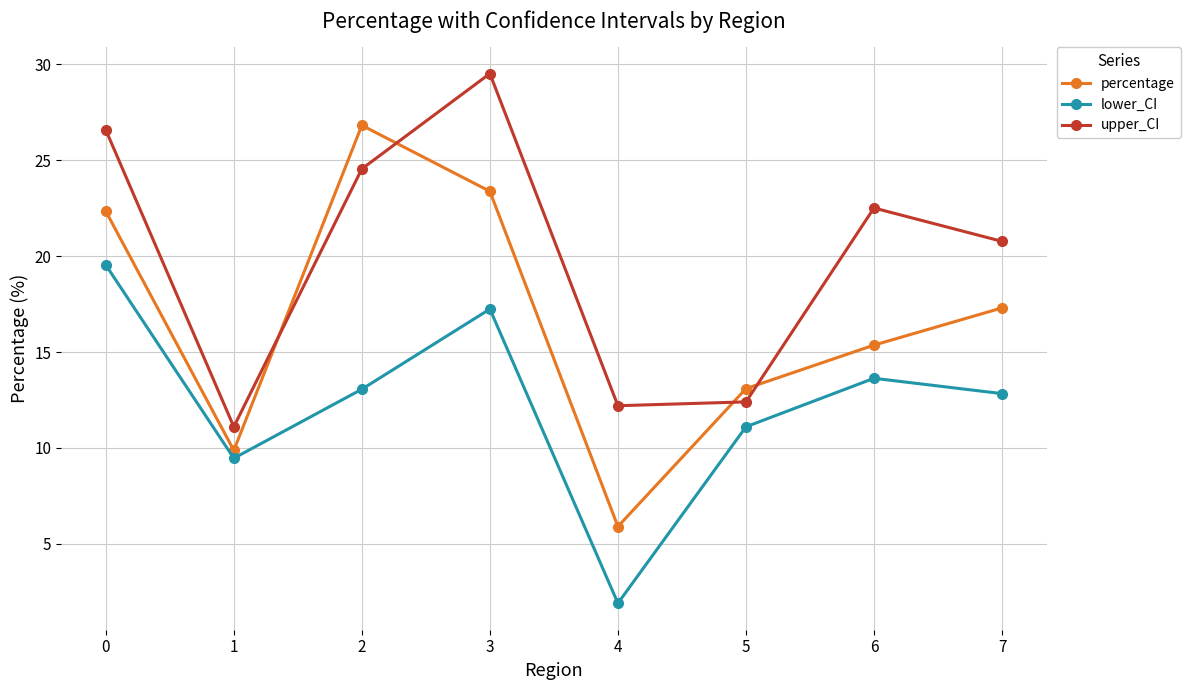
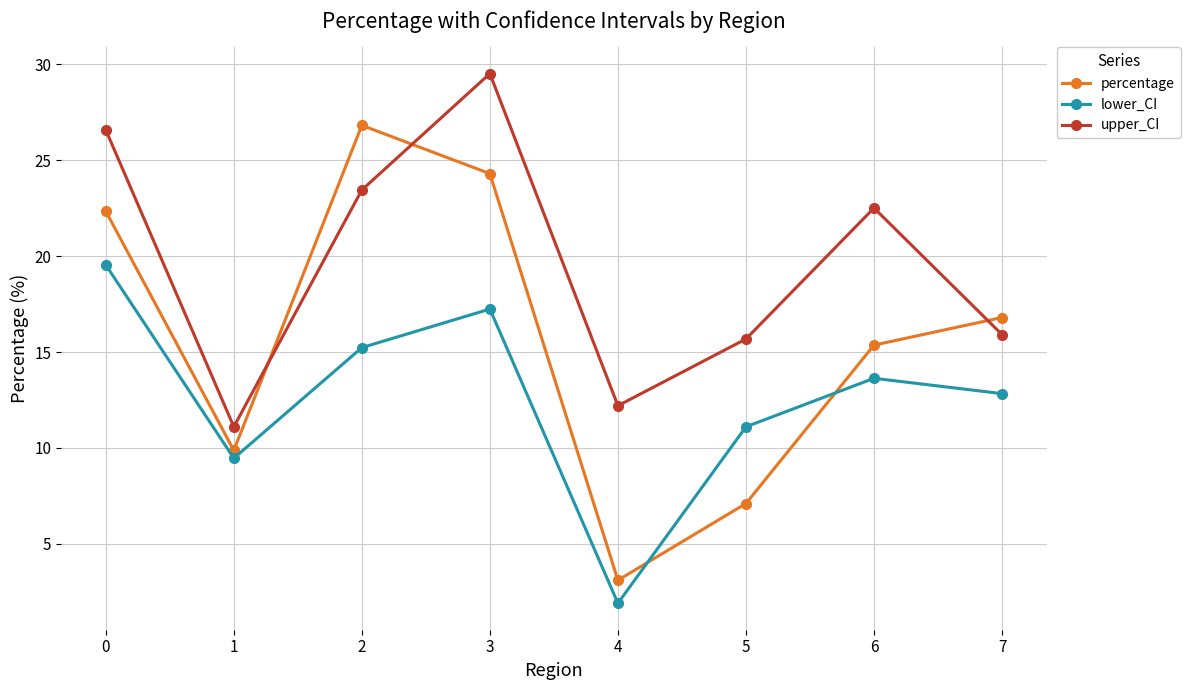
  {
    "percentage": {
      "0": 22.3,
      "1": 9.9,
      "2": 26.8,
-     "3": 23.4,
-     "4": 5.9,
-     "5": 13.1,
+     "3": 24.3,
+     "4": 3.1,
+     "5": 7.1,
      "6": 15.4,
-     "7": 17.3
+     "7": 16.8
    },
    "lower_CI": {
      "0": 19.5,
      "1": 9.5,
-     "2": 13.1,
+     "2": 15.2,
      "3": 17.2,
      "4": 1.9,
      "5": 11.1,
      "6": 13.6,
      "7": 12.8
    },
    "upper_CI": {
      "0": 26.6,
      "1": 11.1,
-     "2": 24.6,
+     "2": 23.5,
      "3": 29.5,
      "4": 12.2,
-     "5": 12.4,
+     "5": 15.7,
      "6": 22.5,
-     "7": 20.8
+     "7": 15.9
    }
  }
